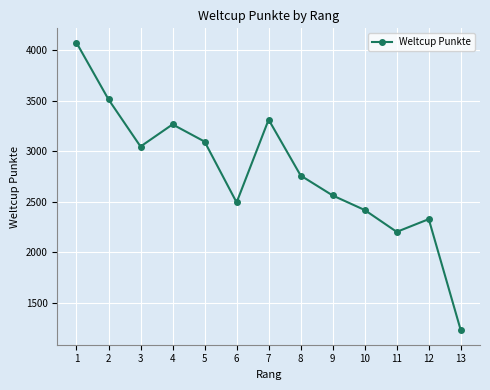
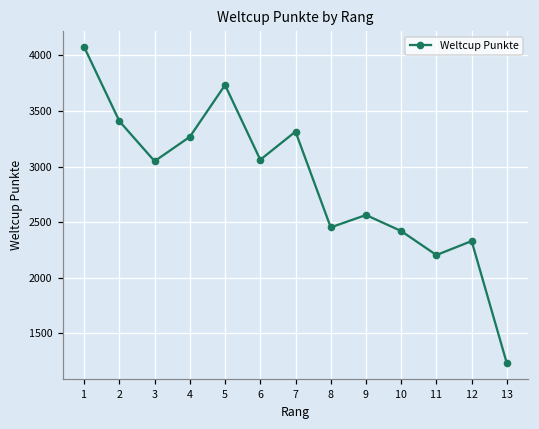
  {
    "1": 4080,
-   "2": 3510,
+   "2": 3410,
    "3": 3050,
    "4": 3270,
-   "5": 3100,
-   "6": 2500,
+   "5": 3730,
+   "6": 3060,
    "7": 3310,
-   "8": 2760,
+   "8": 2450,
    "9": 2560,
    "10": 2420,
    "11": 2200,
    "12": 2330,
    "13": 1230
  }
